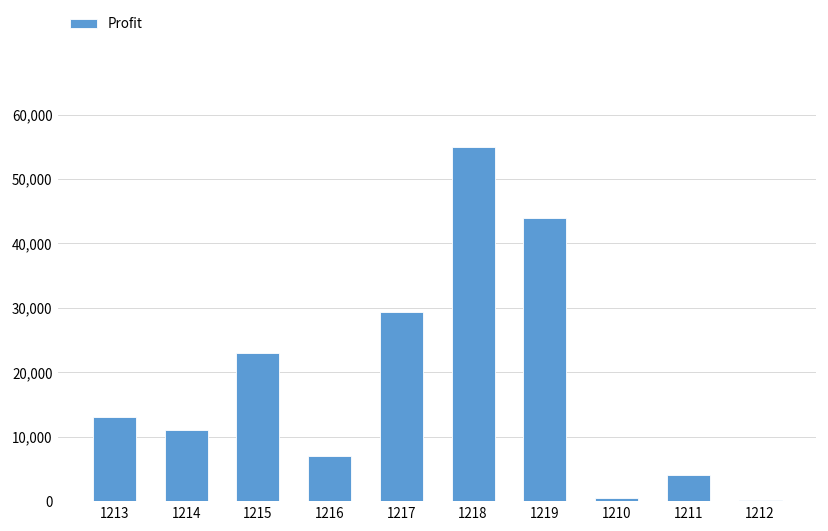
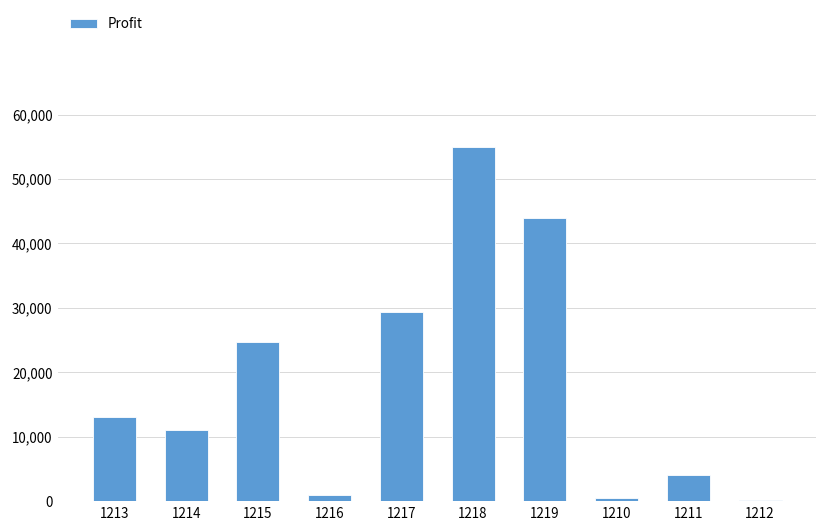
  {
    "1213": "13,000",
    "1214": "11,000",
-   "1215": "23,000",
-   "1216": "7,000",
+   "1215": "25,000",
+   "1216": "1,000",
    "1217": "29,000",
    "1218": "55,000",
    "1219": "44,000",
    "1210": "1,000",
    "1211": "4,000"
  }
